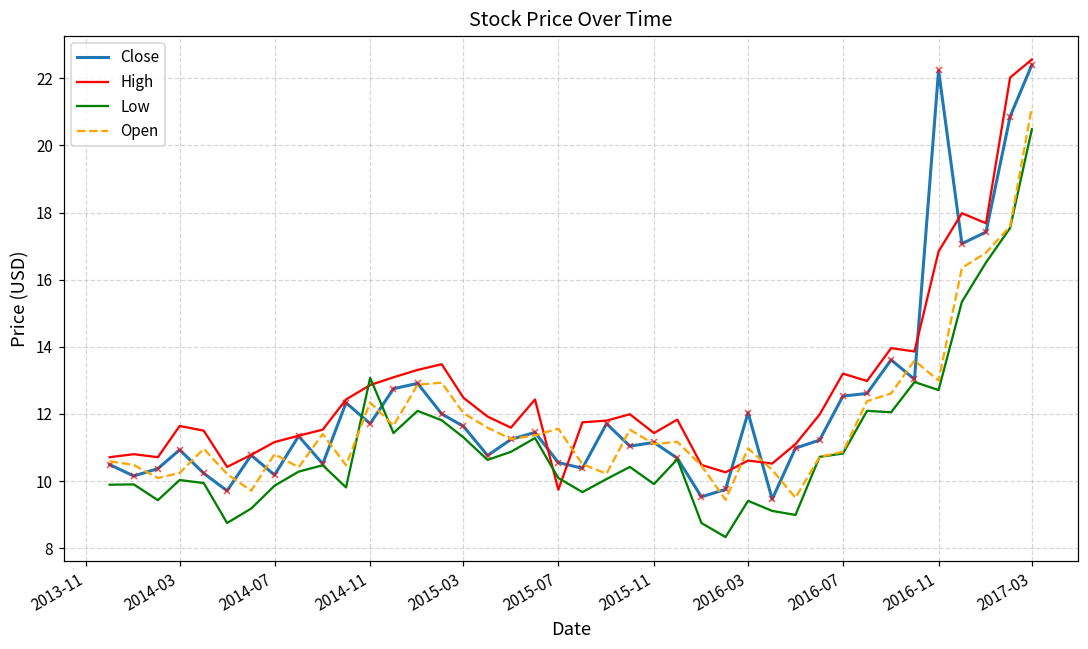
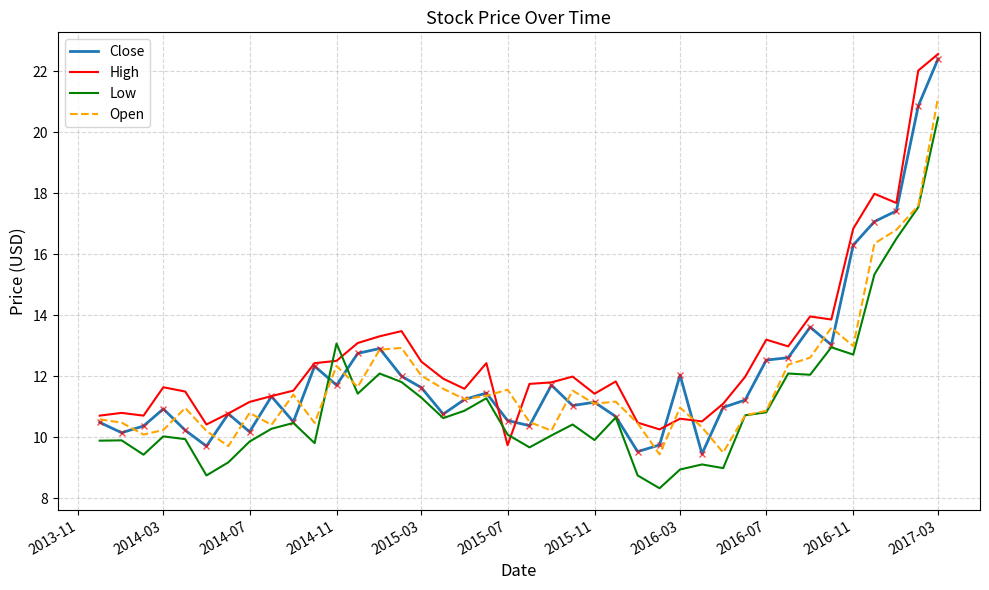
  {
    "Close": {
      "2014-03": 10.9,
      "2014-07": 10.2,
      "2014-11": 11.7,
      "2015-03": 11.6,
      "2015-07": 10.6,
      "2016-03": 12.0,
      "2016-07": 12.5,
-     "2016-11": 22.2,
+     "2016-11": 16.3,
      "2017-03": 22.4
    },
    "High": {
      "2014-03": 11.6,
      "2014-07": 11.2,
-     "2014-11": 12.9,
+     "2014-11": 12.5,
      "2015-03": 12.5,
      "2015-07": 9.7,
      "2015-11": 11.4,
      "2016-03": 10.6,
      "2016-07": 13.2,
      "2016-11": 16.8,
      "2017-03": 22.6
    },
    "Low": {
      "2014-03": 10.0,
      "2014-07": 9.9,
      "2014-11": 13.1,
      "2015-03": 11.3,
      "2015-07": 10.1,
      "2015-11": 9.9,
-     "2016-03": 9.4,
+     "2016-03": 8.9,
      "2016-11": 12.7,
      "2017-03": 20.5
    },
    "Open": {
      "2014-03": 10.2,
      "2014-07": 10.8,
      "2014-11": 12.3,
      "2015-03": 12.0,
      "2015-07": 11.6,
      "2016-03": 11.0,
      "2016-11": 13.0,
      "2017-03": 21.1
    }
  }
